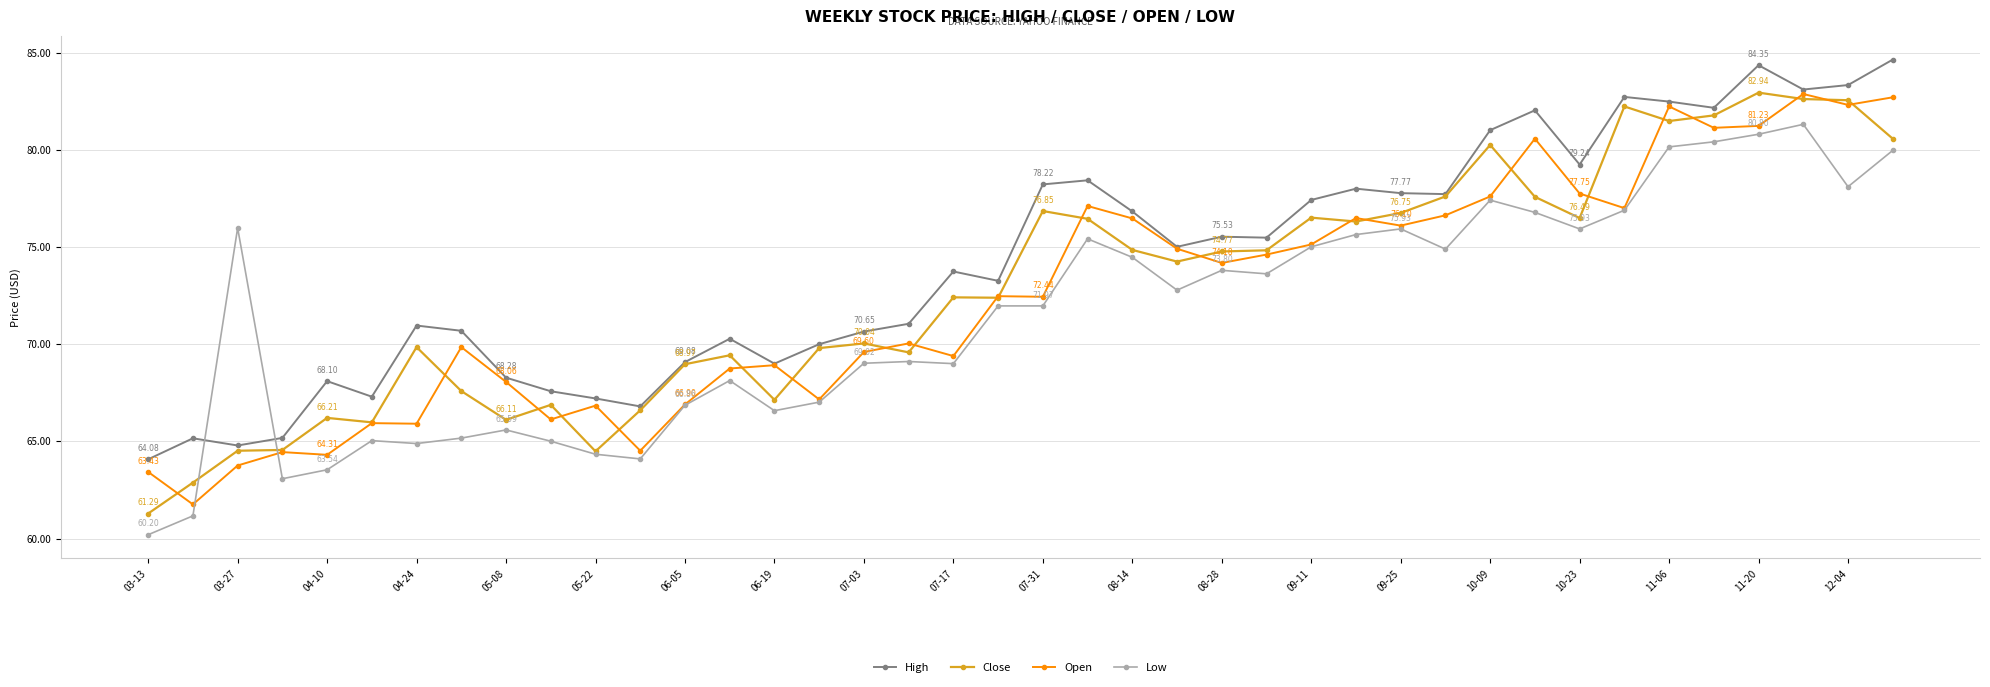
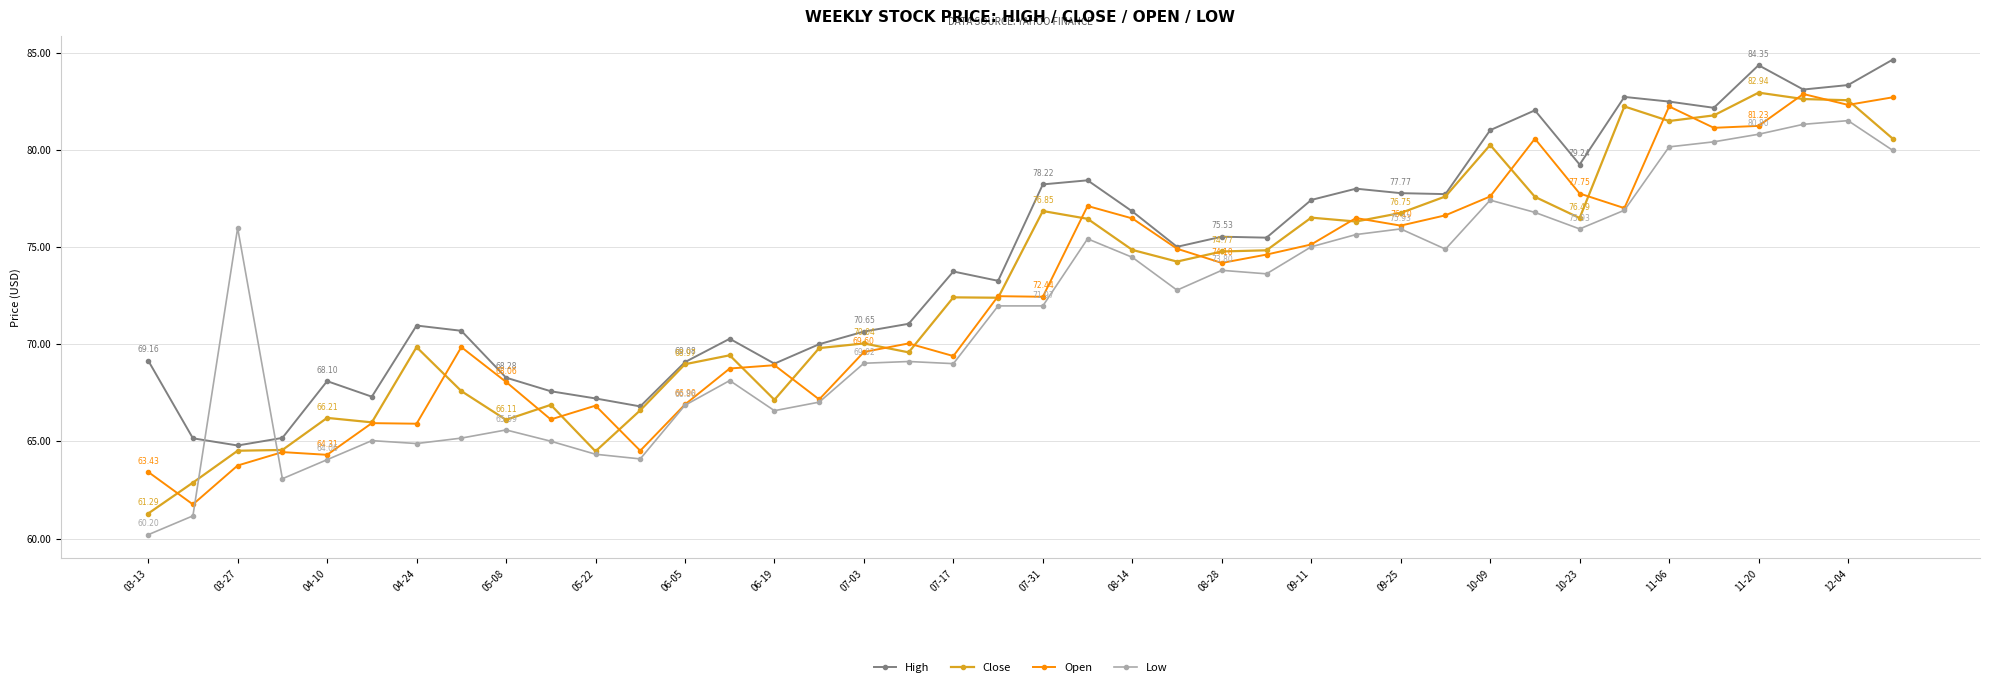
  {
    "High": {
-     "03-13": 64.08,
+     "03-13": 69.16,
      "04-10": 68.10,
      "07-03": 70.65,
      "07-31": 78.22,
      "08-28": 75.53,
      "09-25": 77.77,
      "10-23": 79.24,
      "11-20": 84.35
    },
    "Low": {
      "03-13": 60.20,
-     "04-10": 63.54,
-     "12-04": 78.1
+     "04-10": 64.06,
+     "12-04": 81.5
    }
  }
